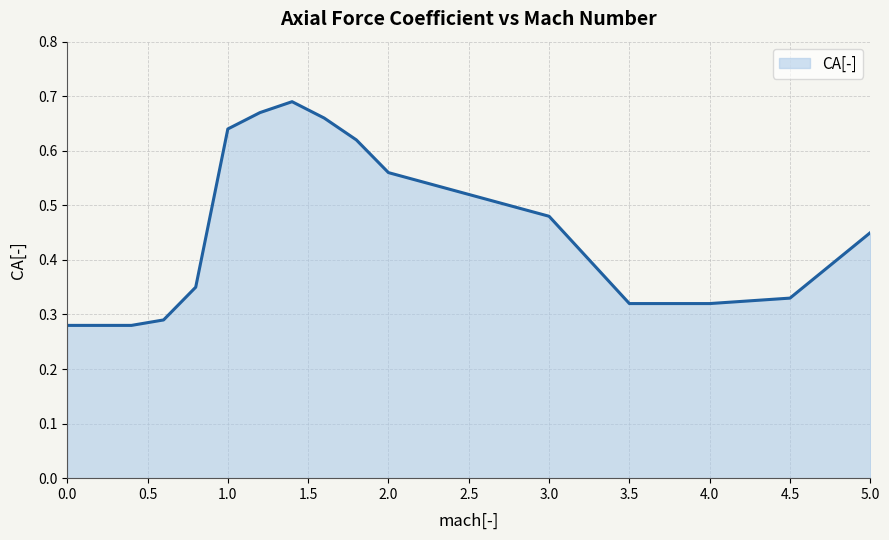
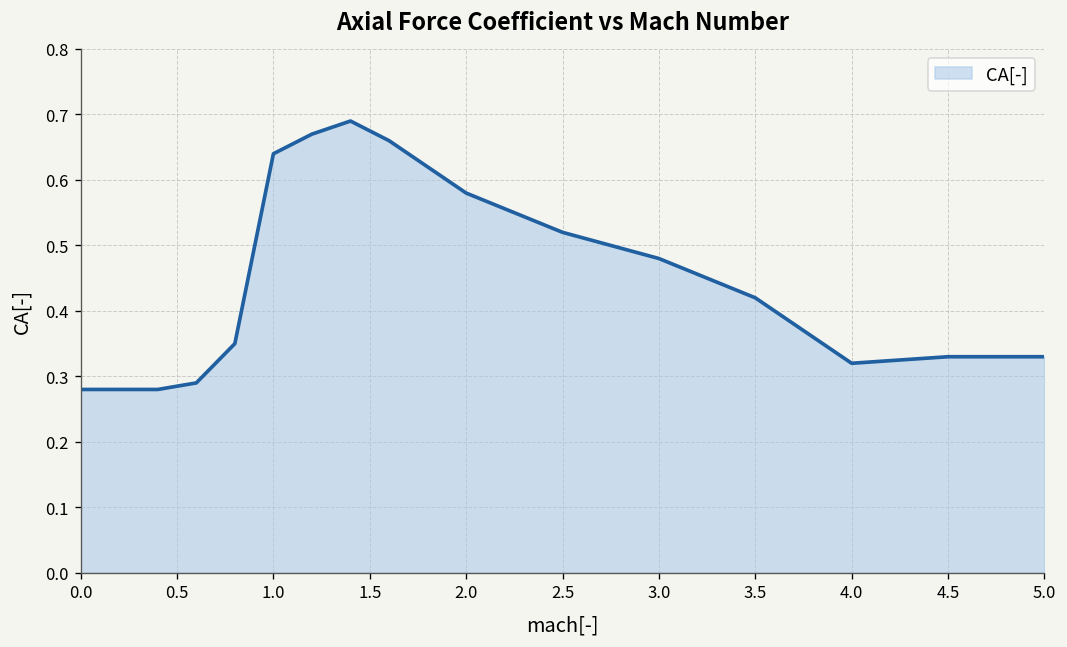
  {
    "0.0": 0.28,
    "1.0": 0.64,
-   "2.0": 0.56,
+   "2.0": 0.58,
    "2.5": 0.52,
    "3.0": 0.48,
-   "3.5": 0.32,
+   "3.5": 0.42,
    "4.0": 0.32,
    "4.5": 0.33,
-   "5.0": 0.45
+   "5.0": 0.33
  }
